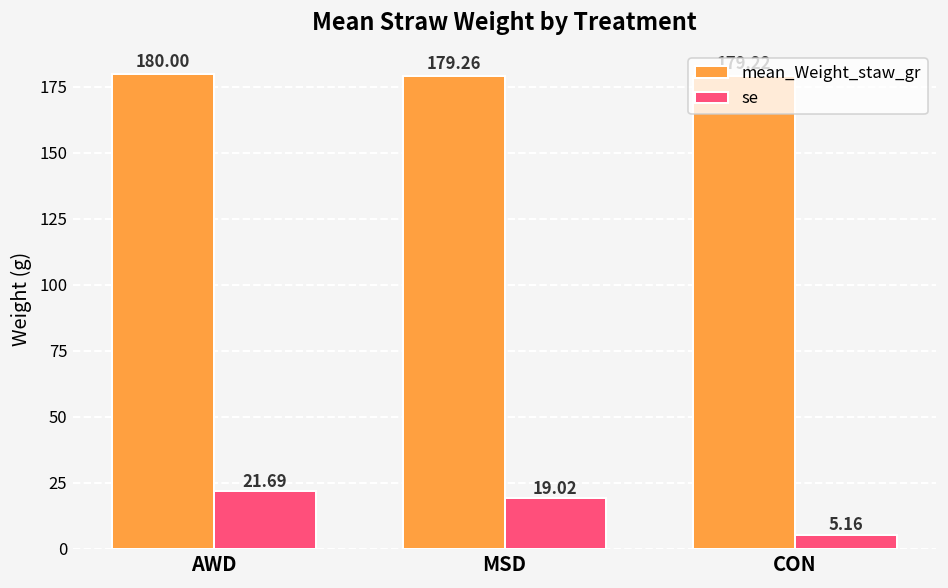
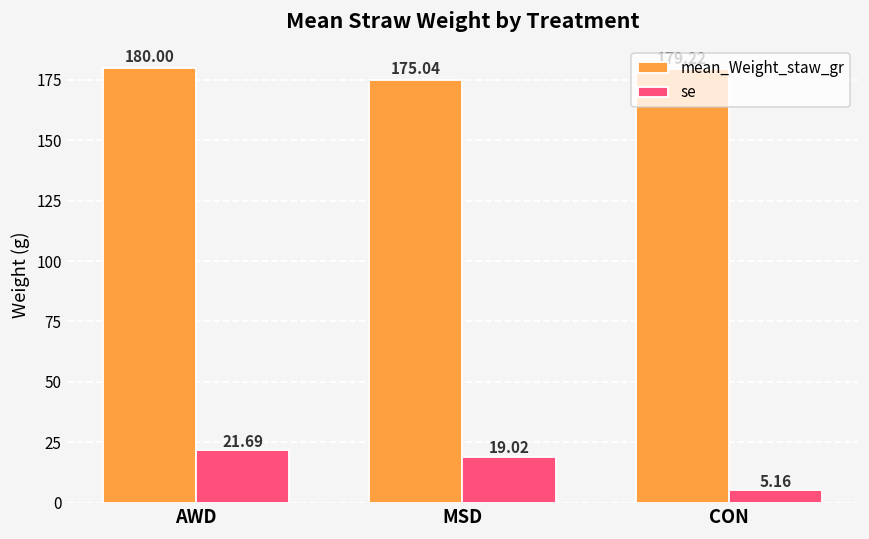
  {
    "mean_Weight_staw_gr": {
      "AWD": 180.00,
-     "MSD": 179.26
+     "MSD": 175.04
    },
    "se": {
      "AWD": 21.69,
      "MSD": 19.02,
      "CON": 5.16
    }
  }
